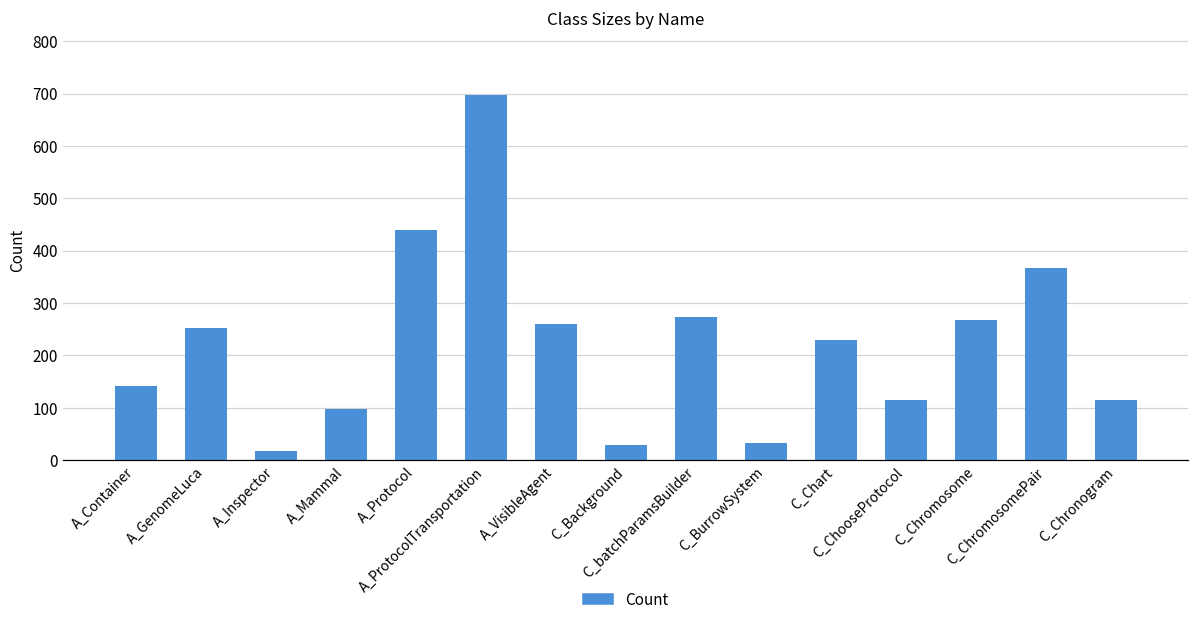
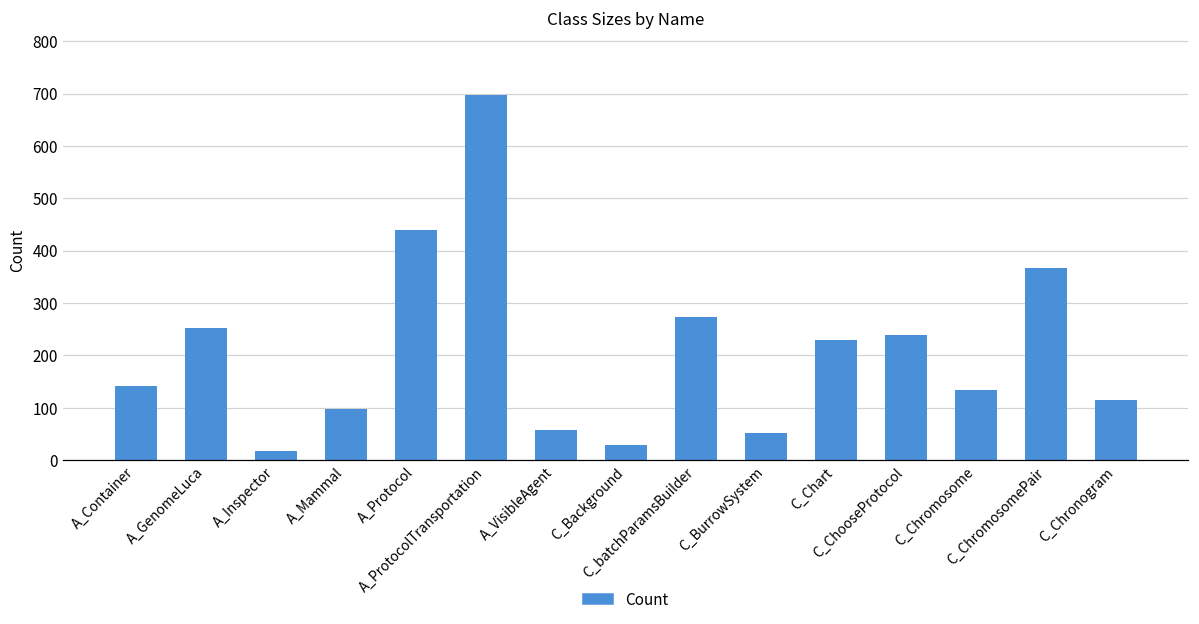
  {
    "A_Container": 140,
    "A_GenomeLuca": 250,
    "A_Inspector": 20,
    "A_Mammal": 100,
    "A_Protocol": 440,
    "A_ProtocolTransportation": 700,
-   "A_VisibleAgent": 260,
+   "A_VisibleAgent": 60,
    "C_Background": 30,
    "C_batchParamsBuilder": 270,
-   "C_BurrowSystem": 30,
+   "C_BurrowSystem": 50,
    "C_Chart": 230,
-   "C_ChooseProtocol": 120,
-   "C_Chromosome": 270,
+   "C_ChooseProtocol": 240,
+   "C_Chromosome": 130,
    "C_ChromosomePair": 370,
    "C_Chronogram": 110
  }
